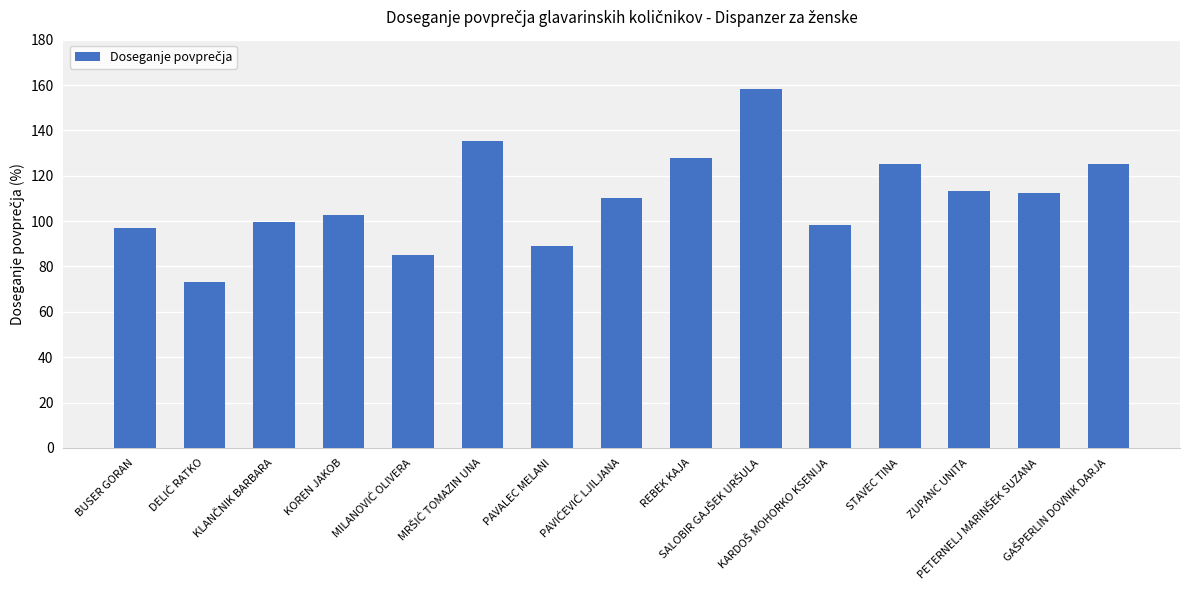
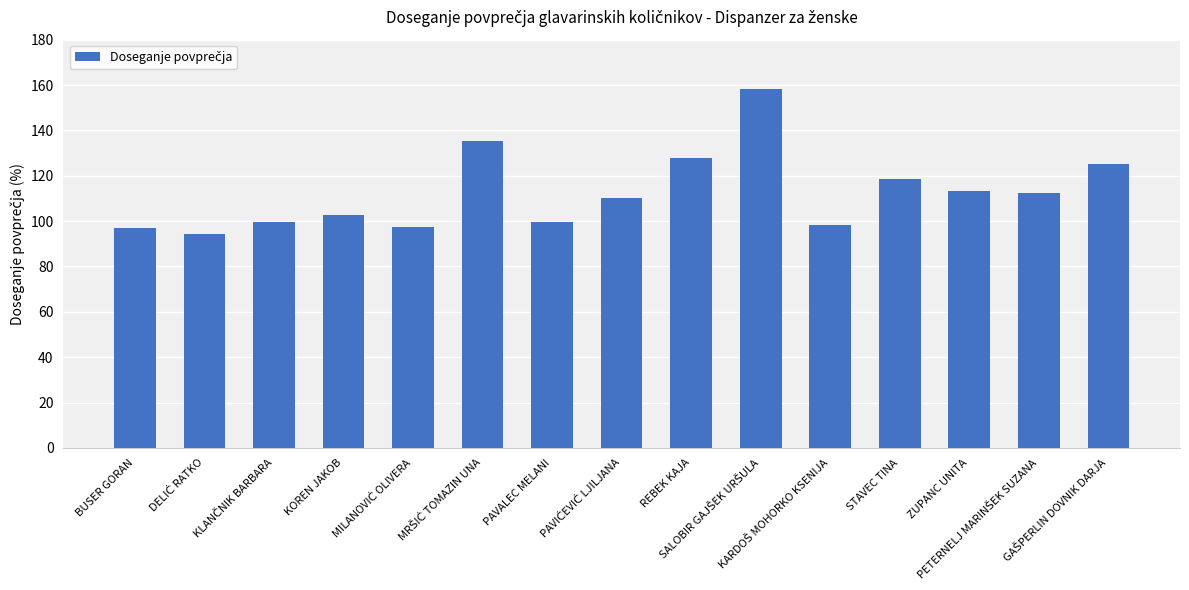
  {
    "BUSER GORAN": 97,
-   "DELIĆ RATKO": 73,
+   "DELIĆ RATKO": 94,
    "KLANČNIK BARBARA": 100,
    "KOREN JAKOB": 103,
-   "MILANOVIĆ OLIVERA": 85,
+   "MILANOVIĆ OLIVERA": 97,
    "MRŠIĆ TOMAZIN UNA": 135,
-   "PAVALEC MELANI": 89,
+   "PAVALEC MELANI": 100,
    "PAVIĆEVIĆ LJILJANA": 110,
    "REBEK KAJA": 128,
    "SALOBIR GAJŠEK URŠULA": 158,
    "KARDOŠ MOHORKO KSENIJA": 98,
-   "STAVEC TINA": 125,
+   "STAVEC TINA": 118,
    "ZUPANC UNITA": 113,
    "PETERNELJ MARINŠEK SUZANA": 112,
    "GAŠPERLIN DOVNIK DARJA": 125
  }
